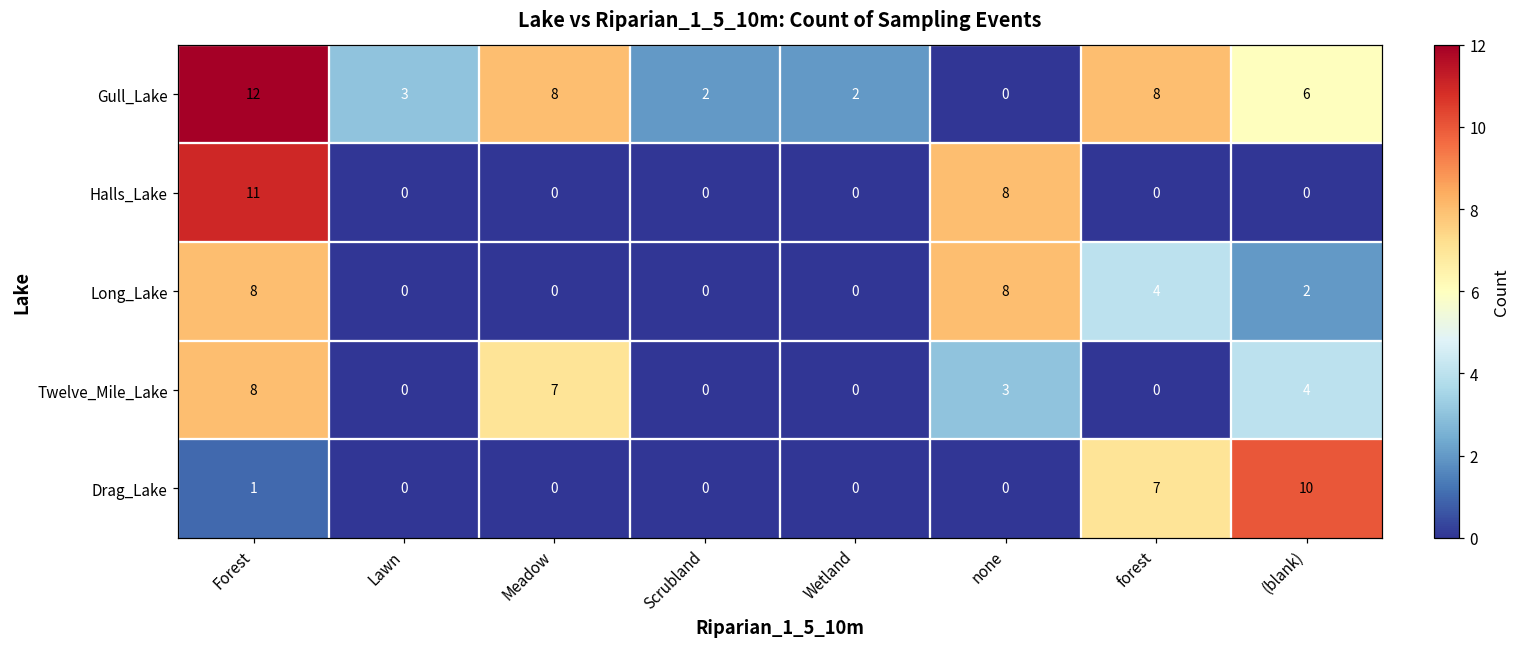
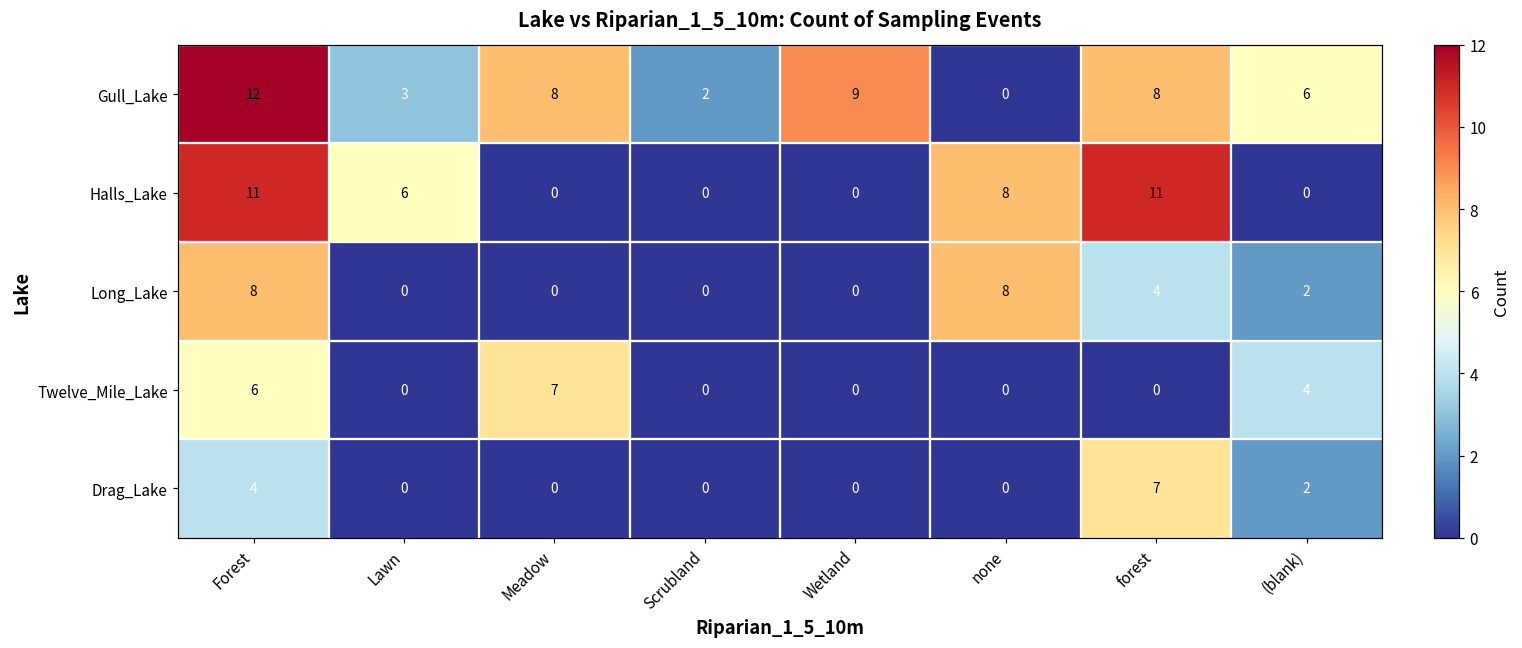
  {
    "Gull_Lake": {
      "Forest": 12,
      "Lawn": 3,
      "Meadow": 8,
      "Scrubland": 2,
-     "Wetland": 2,
+     "Wetland": 9,
      "none": 0,
      "forest": 8,
      "(blank)": 6
    },
    "Halls_Lake": {
      "Forest": 11,
-     "Lawn": 0,
+     "Lawn": 6,
      "Meadow": 0,
      "Scrubland": 0,
      "Wetland": 0,
      "none": 8,
-     "forest": 0,
+     "forest": 11,
      "(blank)": 0
    },
    "Long_Lake": {
      "Forest": 8,
      "Lawn": 0,
      "Meadow": 0,
      "Scrubland": 0,
      "Wetland": 0,
      "none": 8,
      "forest": 4,
      "(blank)": 2
    },
    "Twelve_Mile_Lake": {
-     "Forest": 8,
+     "Forest": 6,
      "Lawn": 0,
      "Meadow": 7,
      "Scrubland": 0,
      "Wetland": 0,
-     "none": 3,
+     "none": 0,
      "forest": 0,
      "(blank)": 4
    },
    "Drag_Lake": {
-     "Forest": 1,
+     "Forest": 4,
      "Lawn": 0,
      "Meadow": 0,
      "Scrubland": 0,
      "Wetland": 0,
      "none": 0,
      "forest": 7,
-     "(blank)": 10
+     "(blank)": 2
    }
  }
